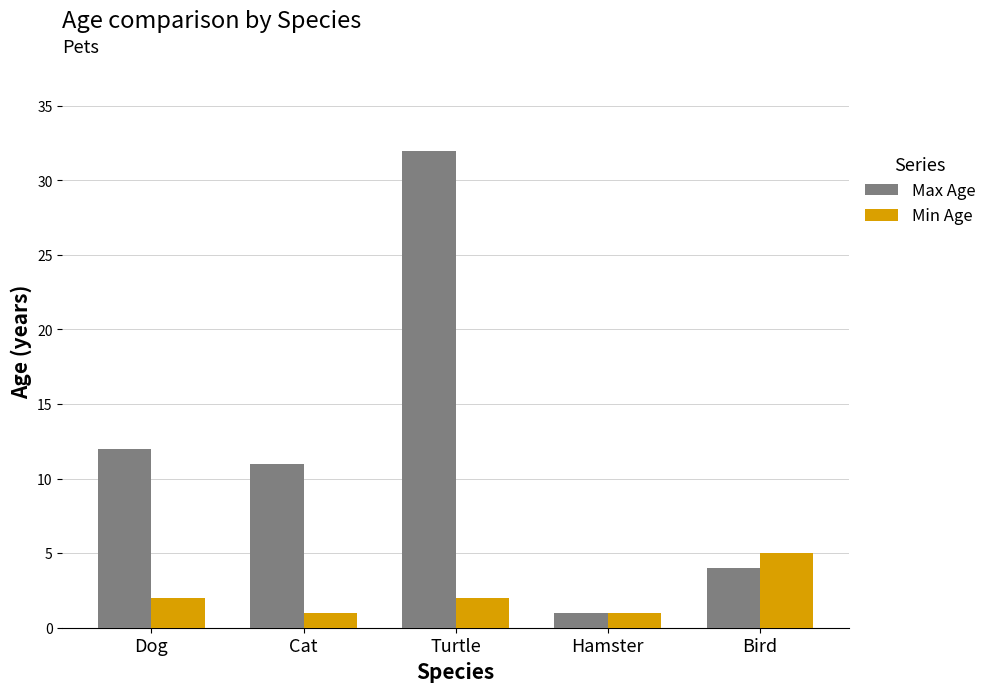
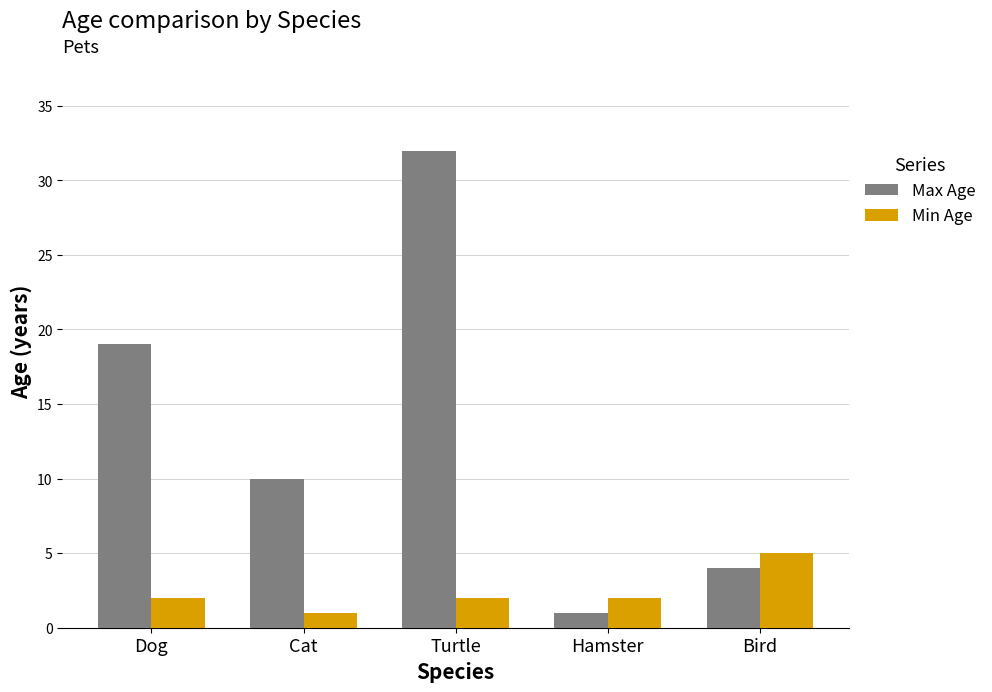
  {
    "Max Age": {
-     "Dog": 12,
-     "Cat": 11,
+     "Dog": 19,
+     "Cat": 10,
      "Turtle": 32,
      "Hamster": 1,
      "Bird": 4
    },
    "Min Age": {
      "Dog": 2,
      "Cat": 1,
      "Turtle": 2,
-     "Hamster": 1,
+     "Hamster": 2,
      "Bird": 5
    }
  }
